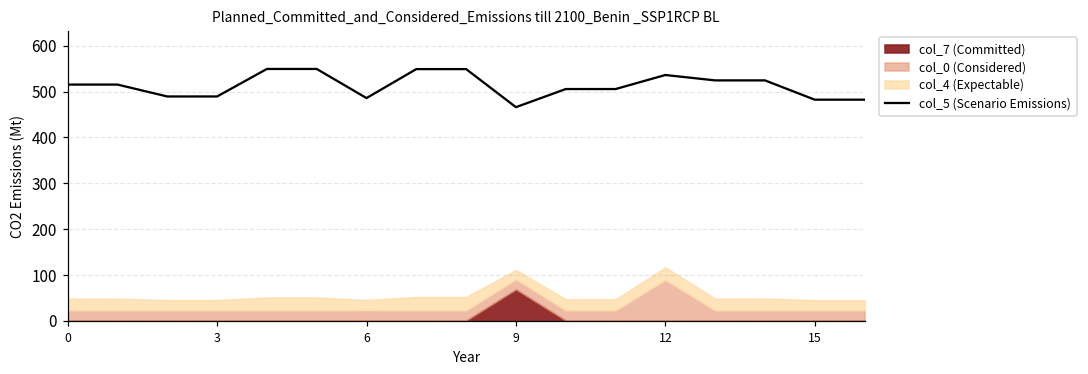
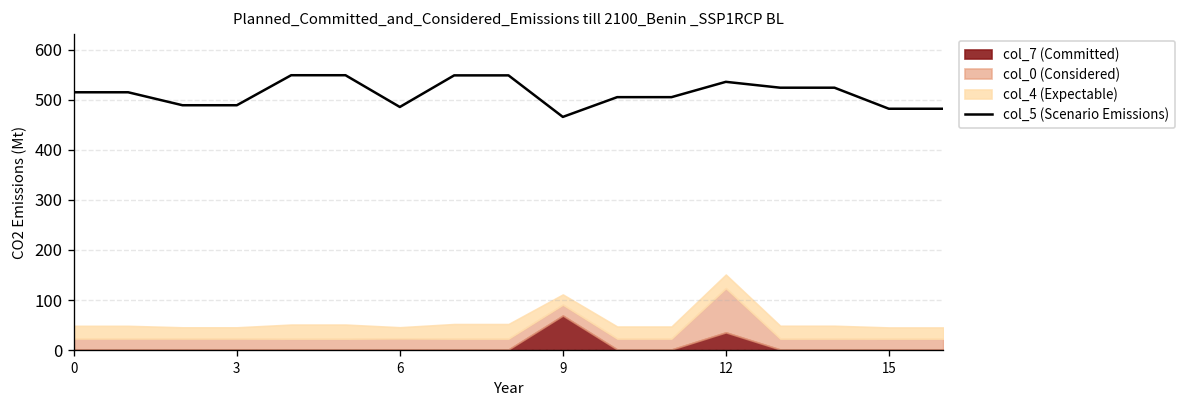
  {
    "col_5 (Scenario Emissions)": {
      "0": 520,
      "3": 490,
      "6": 490,
      "9": 470,
      "12": 540,
      "15": 480
    },
    "col_7 (Committed)": {
      "9": 70,
-     "12": 0
+     "12": 40
    },
    "col_0 (Considered)": {
      "0": 20,
      "3": 20,
      "6": 20,
      "9": 20,
      "12": 90,
      "15": 20
    },
    "col_4 (Expectable)": {
      "0": 30,
      "3": 20,
      "6": 20,
      "9": 20,
      "12": 30,
      "15": 20
    }
  }
